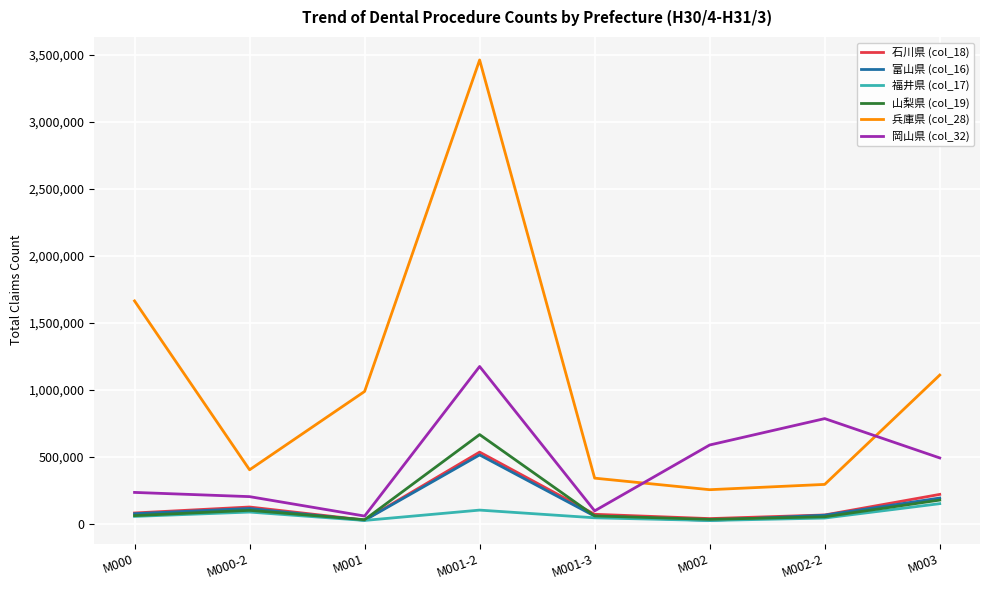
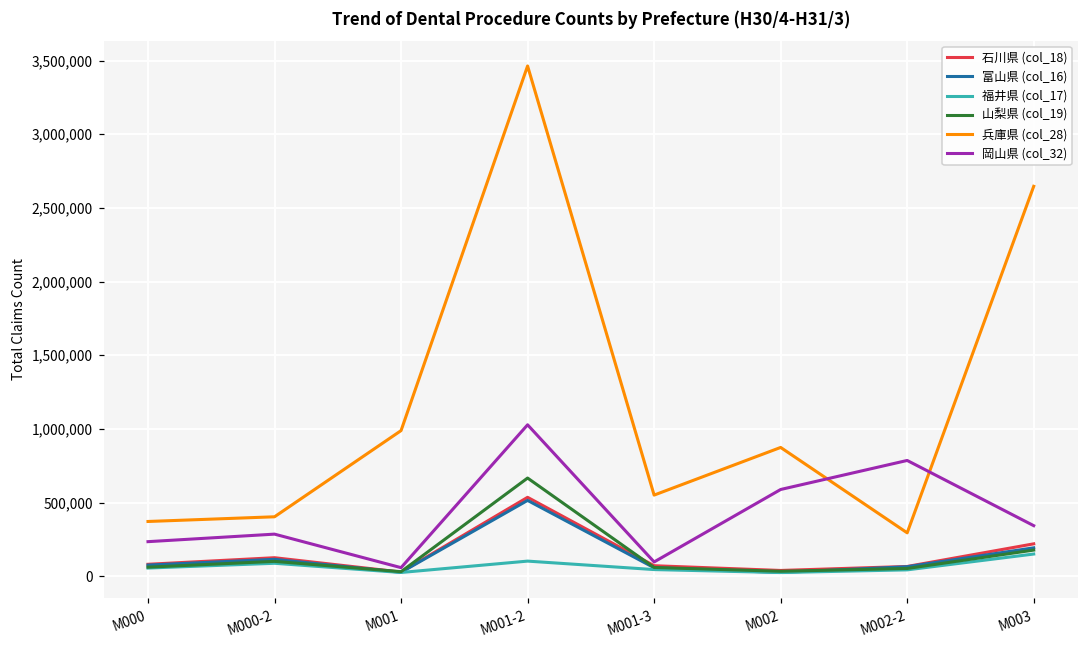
  {
    "石川県 (col_18)": {
      "M001-2": "540,000",
      "M003": "220,000"
    },
    "富山県 (col_16)": {
      "M001-2": "510,000"
    },
    "福井県 (col_17)": {
      "M001-2": "100,000",
      "M003": "150,000"
    },
    "山梨県 (col_19)": {
      "M001-2": "670,000"
    },
    "兵庫県 (col_28)": {
-     "M000": "1,660,000",
+     "M000": "370,000",
      "M000-2": "400,000",
      "M001": "990,000",
      "M001-2": "3,460,000",
-     "M001-3": "340,000",
-     "M002": "250,000",
+     "M001-3": "550,000",
+     "M002": "870,000",
      "M002-2": "290,000",
-     "M003": "1,110,000"
+     "M003": "2,650,000"
    },
    "岡山県 (col_32)": {
      "M000": "230,000",
-     "M000-2": "200,000",
+     "M000-2": "290,000",
      "M001": "60,000",
-     "M001-2": "1,170,000",
+     "M001-2": "1,030,000",
      "M001-3": "100,000",
      "M002": "590,000",
      "M002-2": "790,000",
-     "M003": "490,000"
+     "M003": "340,000"
    }
  }
